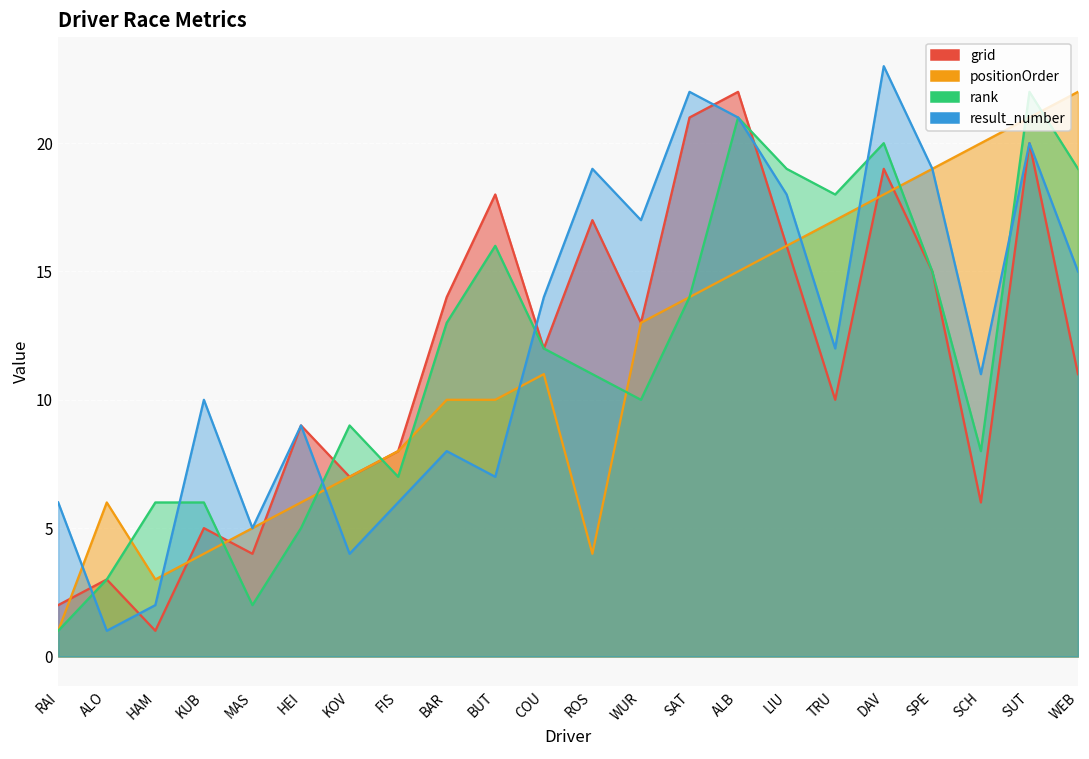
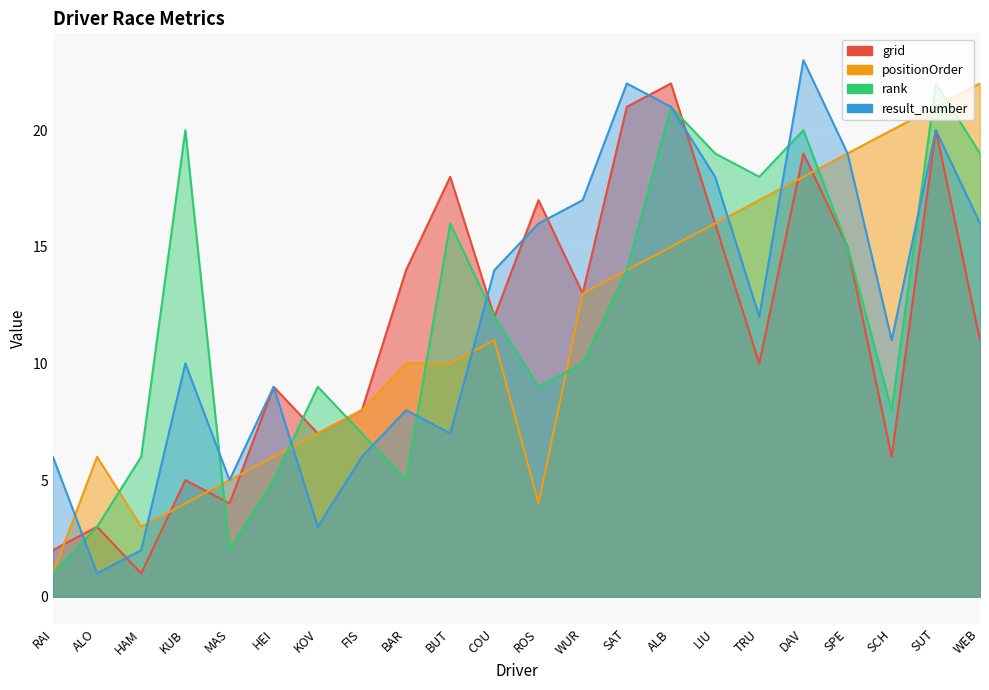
  {
    "grid": {
      "RAI": 2,
      "HAM": 1,
      "KUB": 5,
      "MAS": 4,
      "BAR": 14,
      "BUT": 18,
      "ROS": 17,
      "SAT": 21,
      "ALB": 22,
      "TRU": 10,
      "DAV": 19,
      "SCH": 6,
      "WEB": 11
    },
    "positionOrder": {
      "ALO": 6,
      "HAM": 3,
      "KUB": 4,
      "HEI": 6,
      "BAR": 10,
      "BUT": 10,
      "COU": 11,
      "ROS": 4,
      "ALB": 15,
      "TRU": 17,
      "DAV": 18,
      "SCH": 20,
      "WEB": 22
    },
    "rank": {
      "HAM": 6,
-     "KUB": 6,
+     "KUB": 20,
      "MAS": 2,
      "HEI": 5,
      "KOV": 9,
      "FIS": 7,
-     "BAR": 13,
+     "BAR": 5,
      "BUT": 16,
-     "ROS": 11,
+     "ROS": 9,
      "WUR": 10,
      "LIU": 19,
      "TRU": 18,
      "DAV": 20,
      "SCH": 8,
      "WEB": 19
    },
    "result_number": {
      "RAI": 6,
      "ALO": 1,
      "HAM": 2,
      "KUB": 10,
-     "KOV": 4,
+     "KOV": 3,
      "FIS": 6,
      "BAR": 8,
      "BUT": 7,
      "COU": 14,
-     "ROS": 19,
+     "ROS": 16,
      "WUR": 17,
      "SAT": 22,
      "LIU": 18,
      "TRU": 12,
      "DAV": 23,
      "SCH": 11,
-     "WEB": 15
+     "WEB": 16
    }
  }
